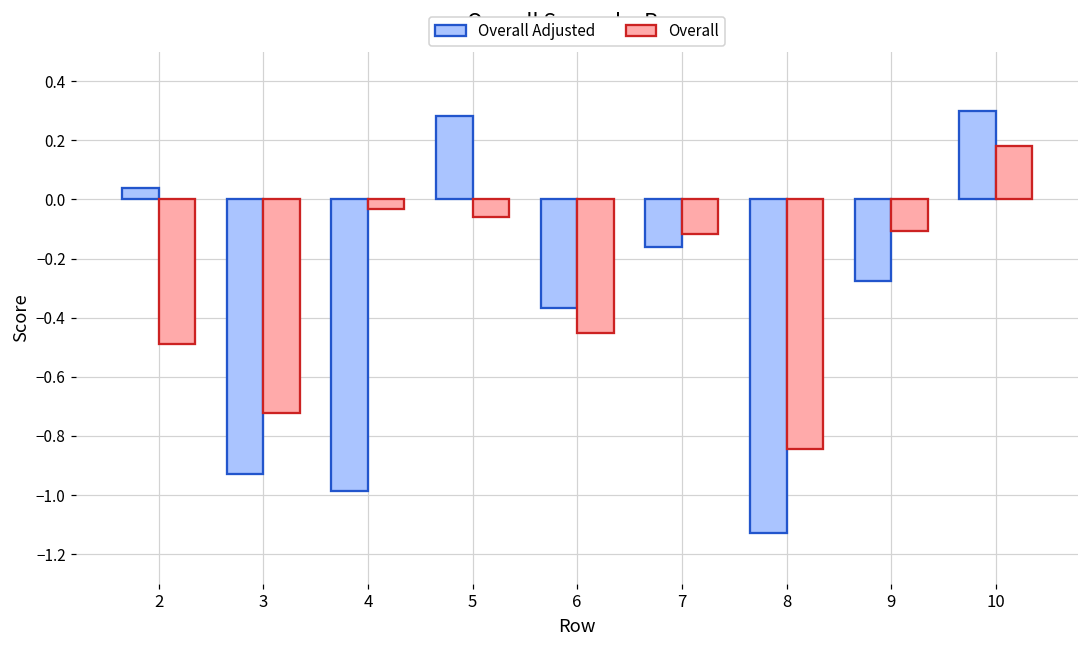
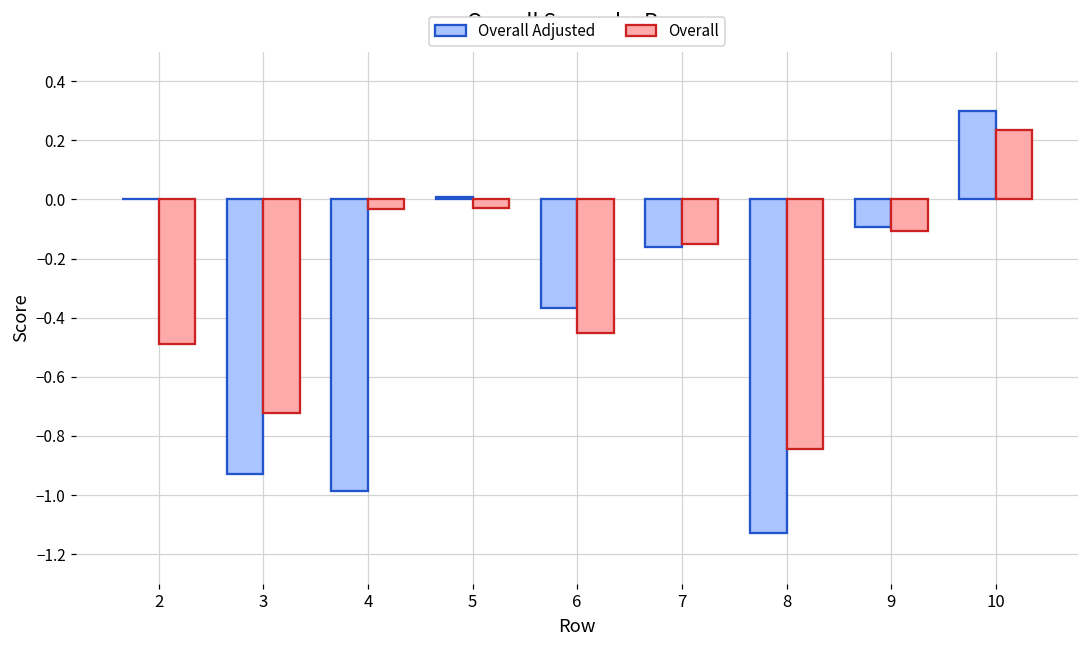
  {
    "Overall Adjusted": {
-     "2": 0.04,
+     "2": 0.00,
      "3": -0.93,
      "4": -0.98,
-     "5": 0.28,
+     "5": 0.01,
      "6": -0.37,
      "7": -0.16,
      "8": -1.13,
-     "9": -0.28,
+     "9": -0.09,
      "10": 0.30
    },
    "Overall": {
      "2": -0.49,
      "3": -0.72,
      "4": -0.03,
-     "5": -0.06,
+     "5": -0.03,
      "6": -0.45,
-     "7": -0.12,
+     "7": -0.15,
      "8": -0.84,
      "9": -0.11,
-     "10": 0.18
+     "10": 0.23
    }
  }
